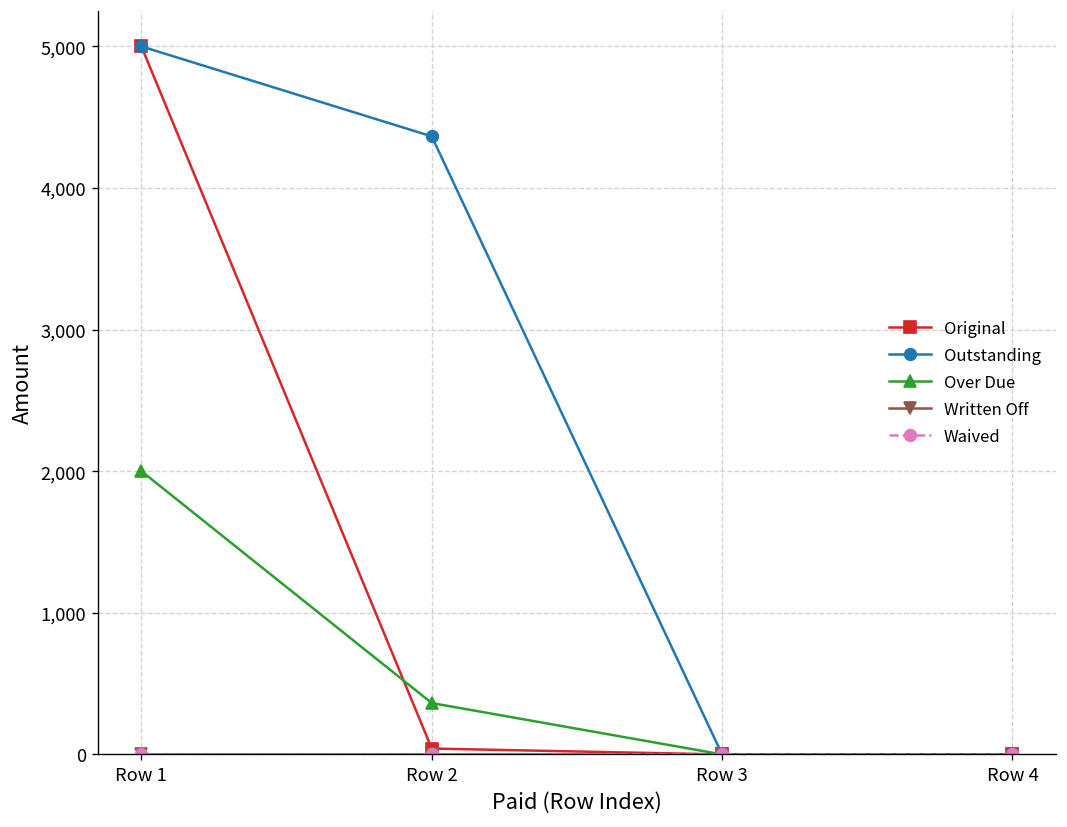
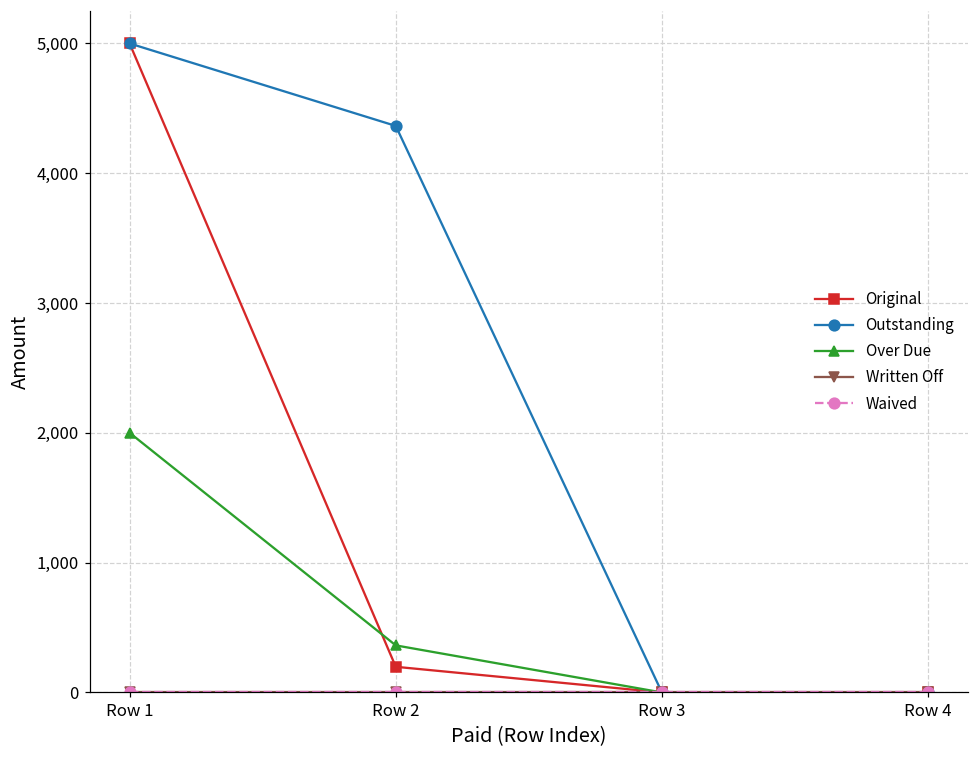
  {
    "Original": {
-     "Row 2": "40"
+     "Row 2": "200"
    },
    "Outstanding": {
      "Row 2": "4,360"
    },
    "Over Due": {
      "Row 1": "2,000",
      "Row 2": "360"
    },
    "Waived": {
      "Row 1": "0",
      "Row 2": "0"
    }
  }
